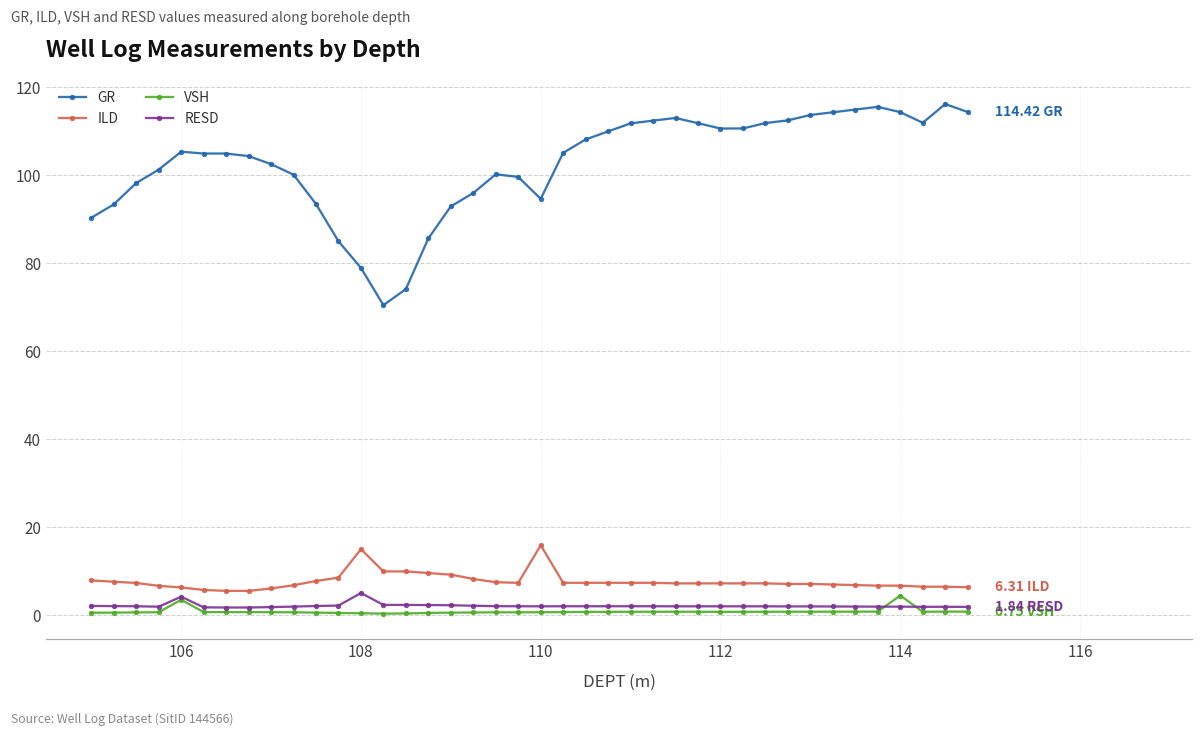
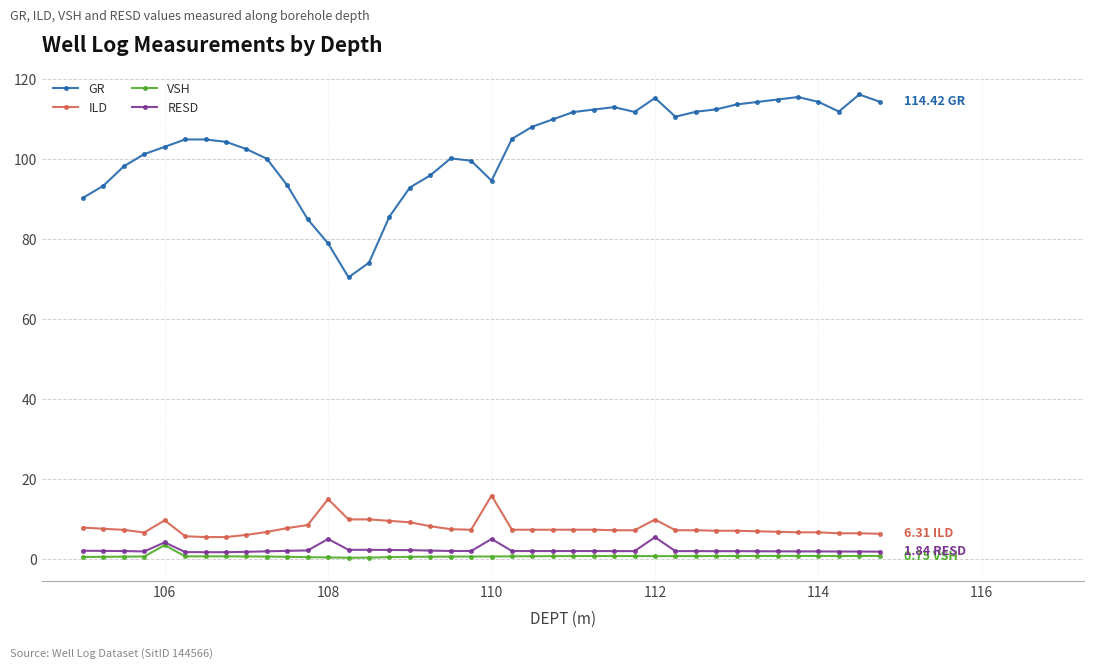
  {
    "GR": {
-     "106": 105,
+     "106": 103,
      "108": 79,
      "110": 95,
-     "112": 111,
+     "112": 115,
      "114": 114
    },
    "ILD": {
-     "106": 6,
+     "106": 10,
      "108": 15,
      "110": 16,
-     "112": 7,
+     "112": 10,
      "114": 7
    },
    "VSH": {
      "106": 3,
      "108": 0,
      "110": 1,
      "112": 1,
-     "114": 4
+     "114": 1
    },
    "RESD": {
      "106": 4,
      "108": 5,
-     "110": 2,
-     "112": 2,
+     "110": 5,
+     "112": 5,
      "114": 2
    }
  }
